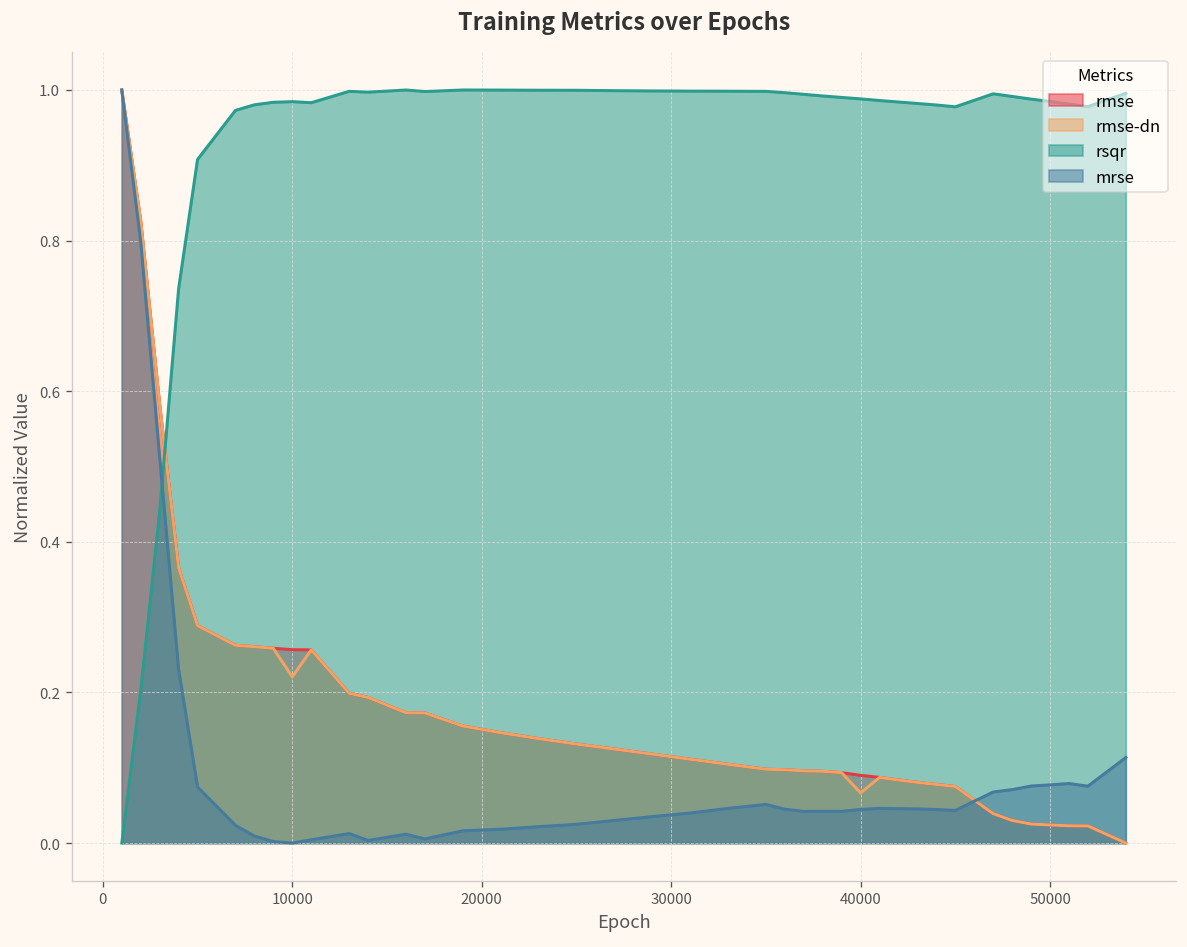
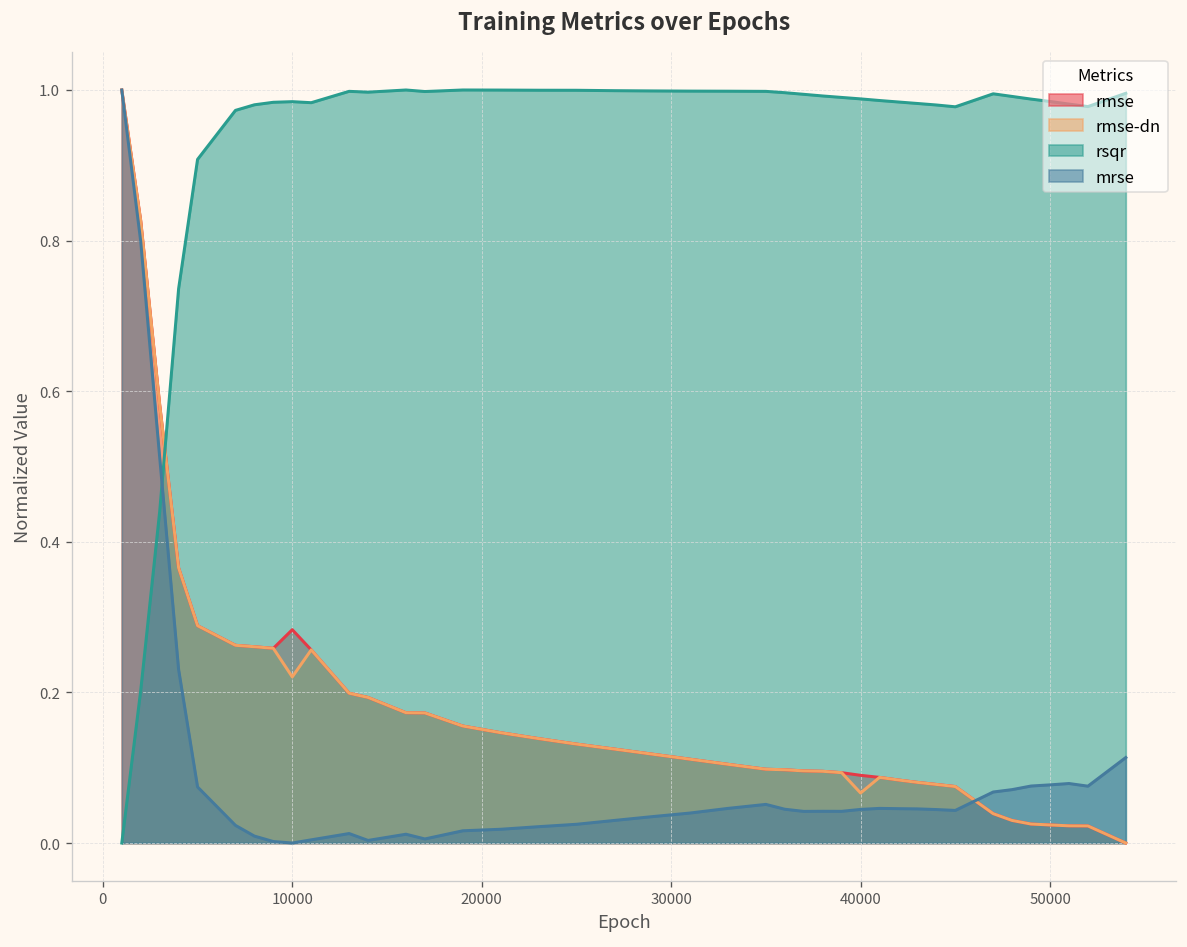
  {
    "rmse": {
-     "10000": 0.26,
+     "10000": 0.28,
      "40000": 0.09
    },
    "rmse-dn": {
      "10000": 0.22,
      "40000": 0.07
    }
  }
